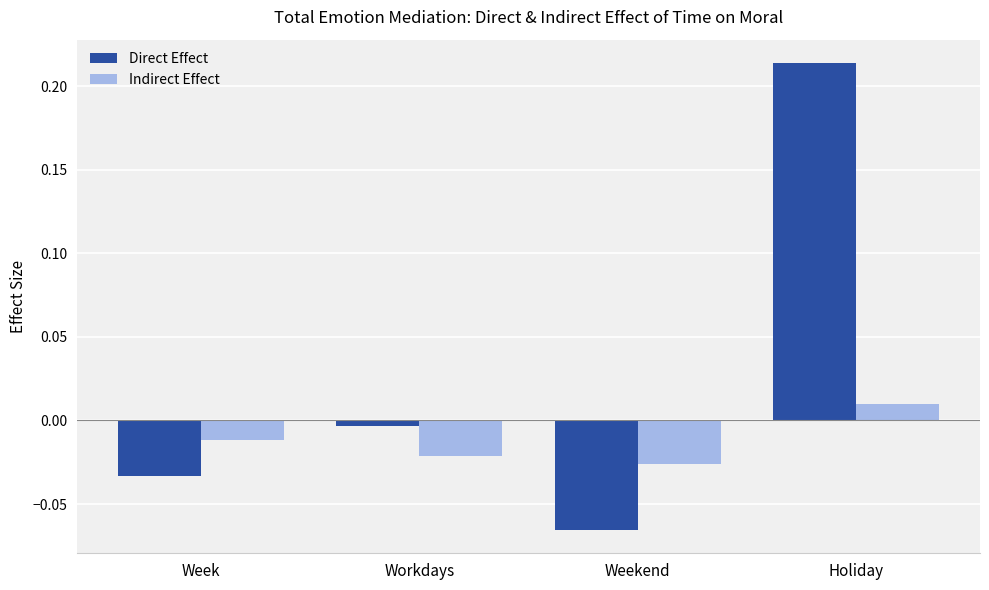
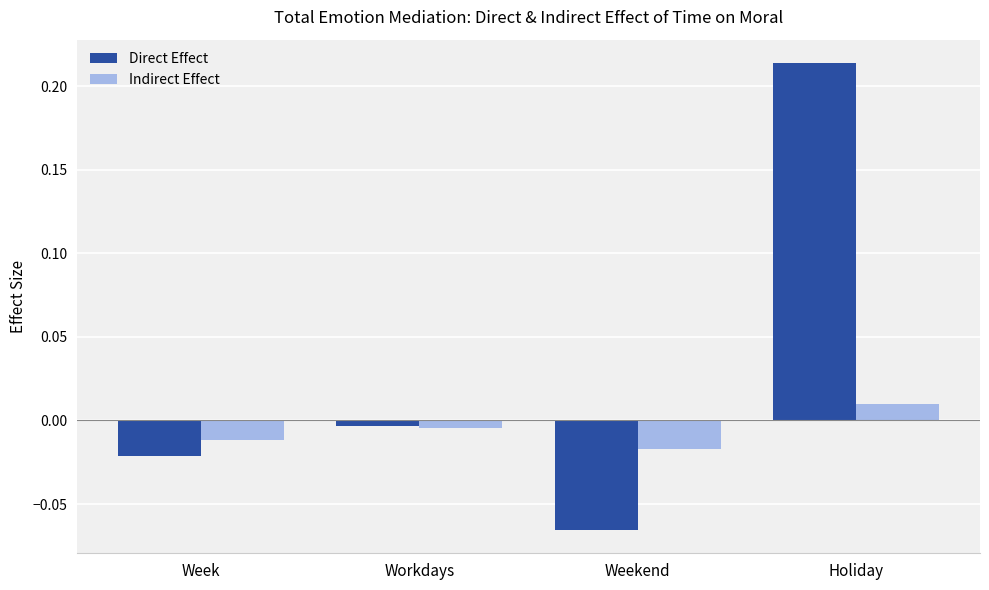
  {
    "Direct Effect": {
-     "Week": -0.033,
+     "Week": -0.021,
      "Workdays": -0.003,
      "Weekend": -0.066,
      "Holiday": 0.214
    },
    "Indirect Effect": {
      "Week": -0.012,
-     "Workdays": -0.021,
-     "Weekend": -0.026,
+     "Workdays": -0.005,
+     "Weekend": -0.017,
      "Holiday": 0.010
    }
  }
